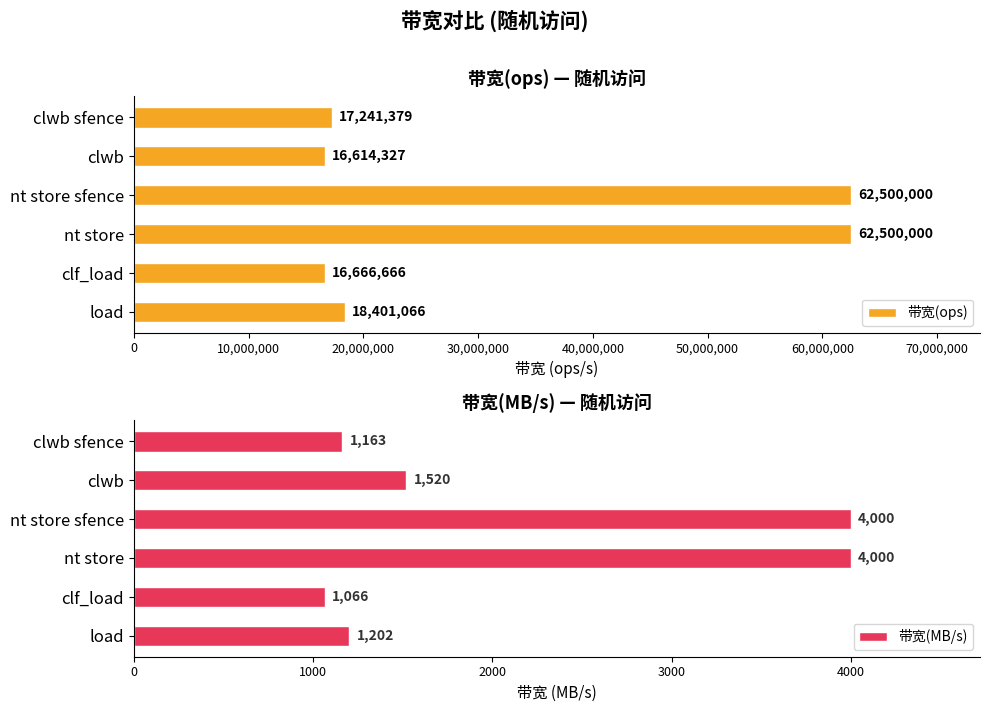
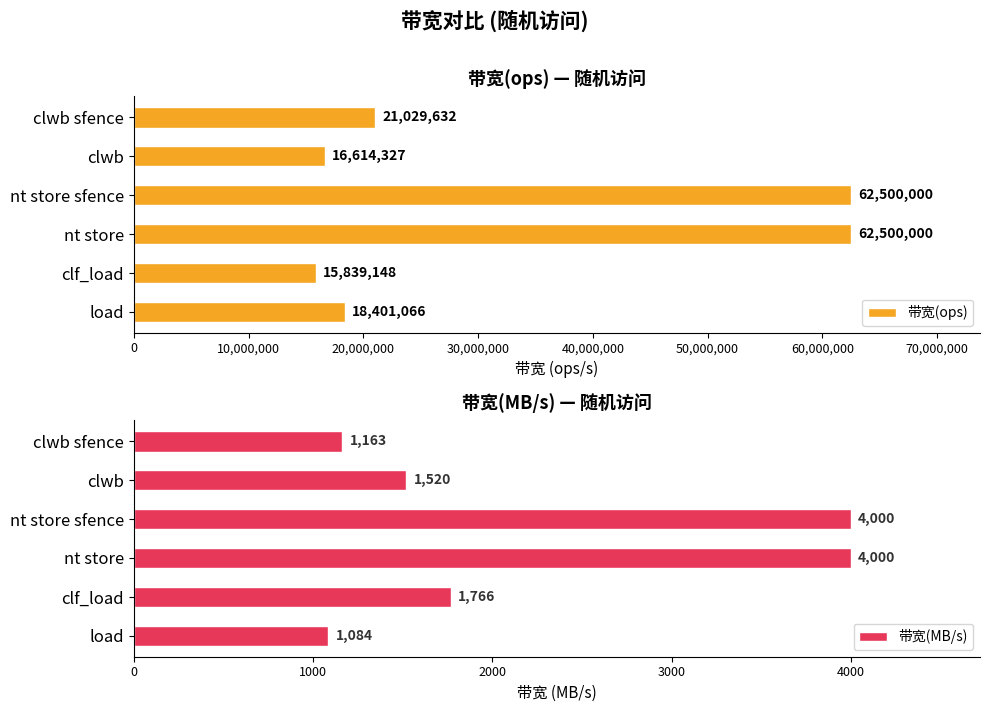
  {
    "带宽(ops) — 随机访问": {
-     "clwb sfence": "17,241,379",
+     "clwb sfence": "21,029,632",
      "clwb": "16,614,327",
      "nt store sfence": "62,500,000",
      "nt store": "62,500,000",
-     "clf_load": "16,666,666",
+     "clf_load": "15,839,148",
      "load": "18,401,066"
    },
    "带宽(MB/s) — 随机访问": {
      "clwb sfence": "1,163",
      "clwb": "1,520",
      "nt store sfence": "4,000",
      "nt store": "4,000",
-     "clf_load": "1,066",
-     "load": "1,202"
+     "clf_load": "1,766",
+     "load": "1,084"
    }
  }
